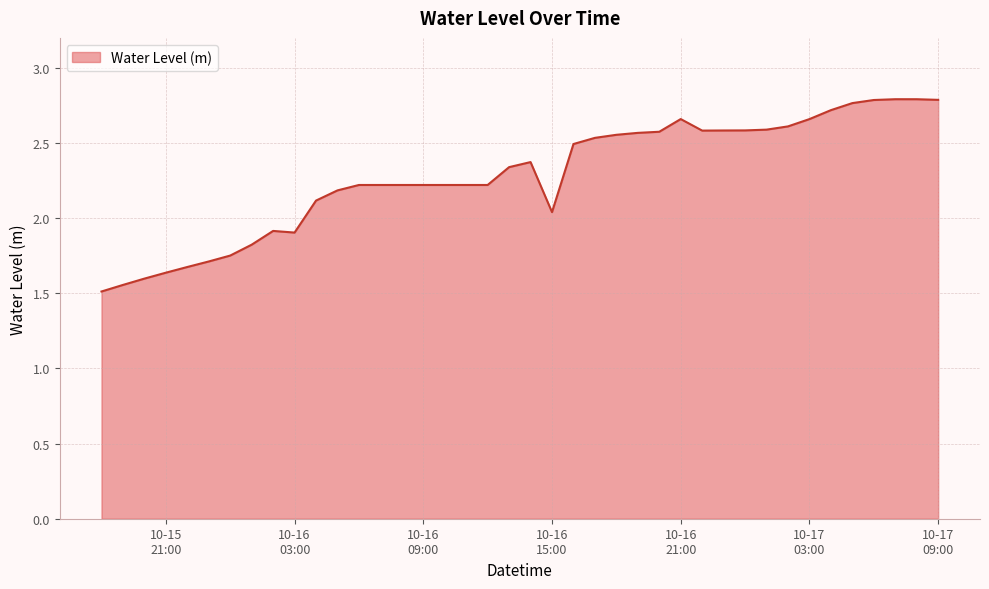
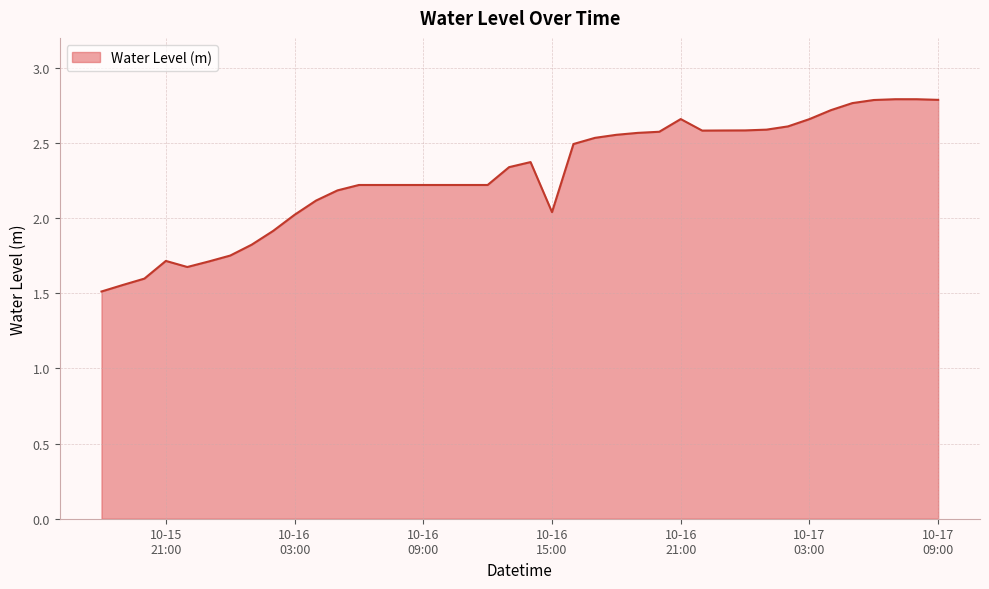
  {
-   "10-15 21:00": 1.64,
-   "10-16 03:00": 1.90,
+   "10-15 21:00": 1.72,
+   "10-16 03:00": 2.02,
    "10-16 09:00": 2.22,
    "10-16 15:00": 2.04,
    "10-16 21:00": 2.66,
    "10-17 03:00": 2.66,
    "10-17 09:00": 2.79
  }
